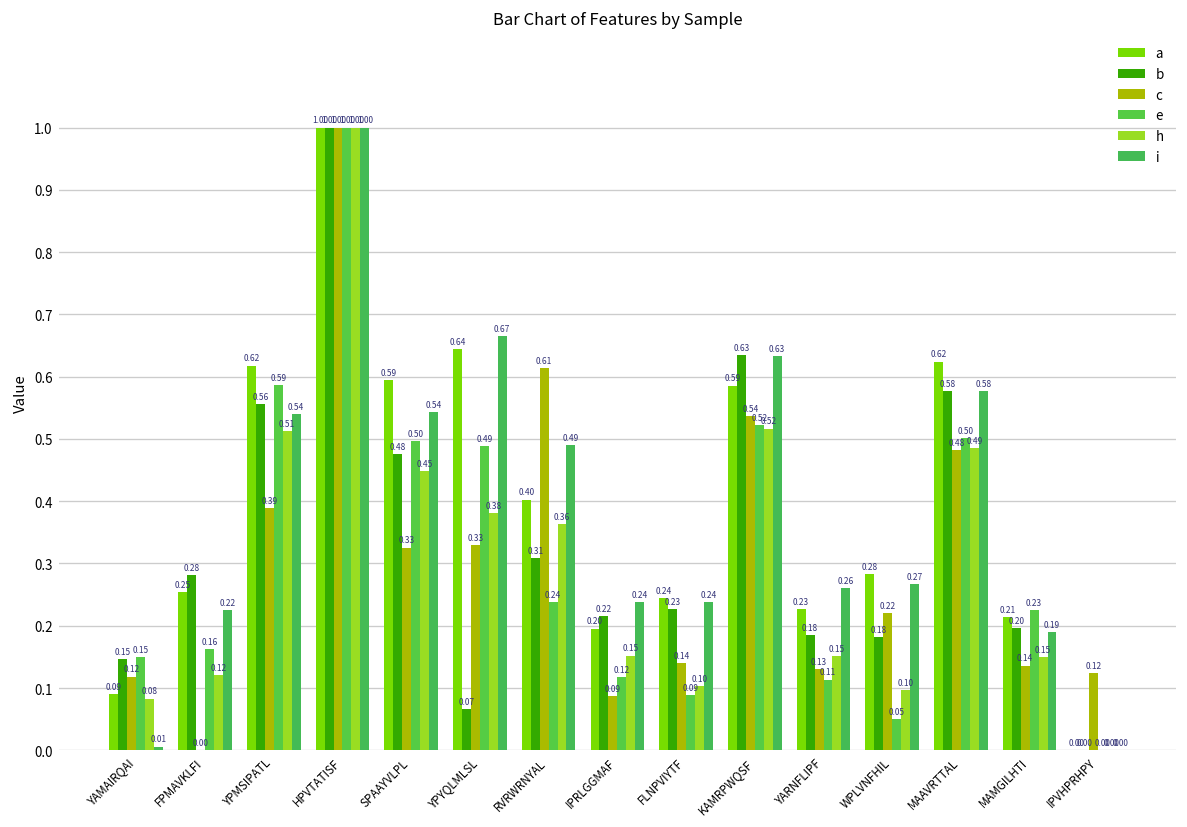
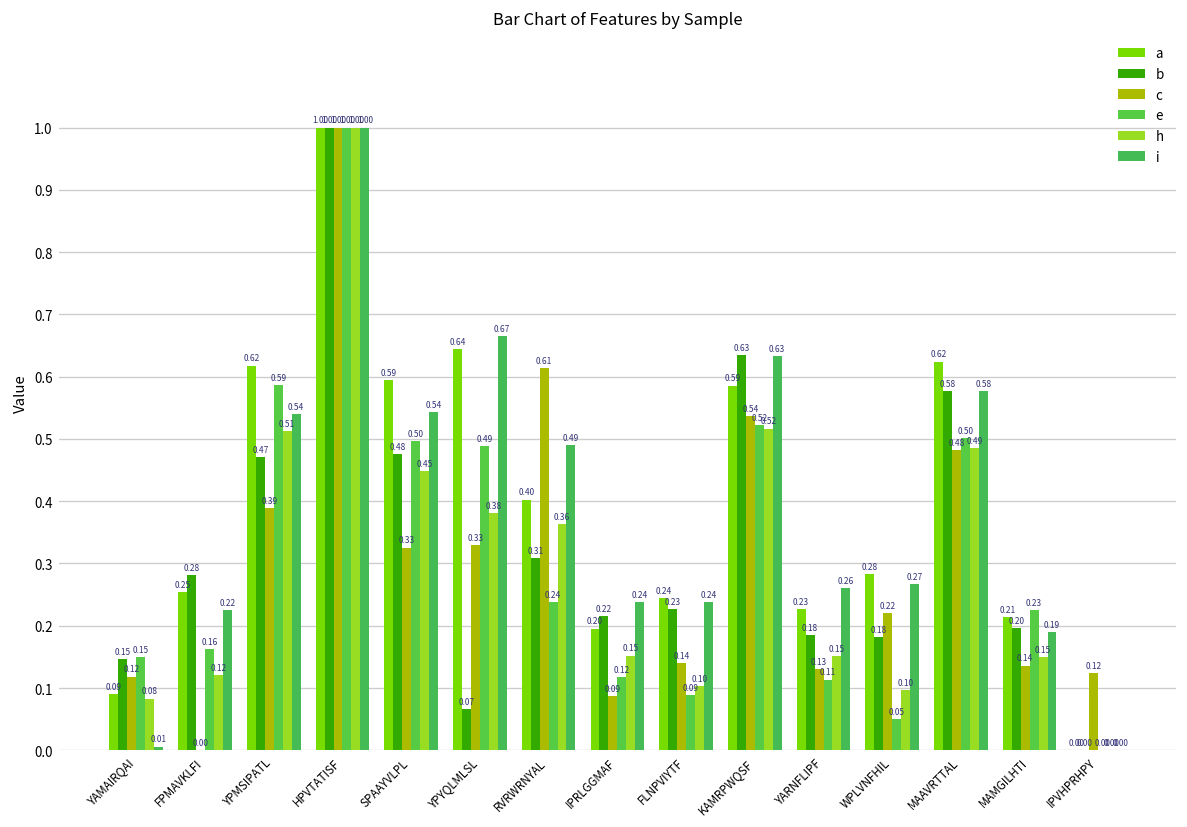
  {
    "b": {
      "YAMAIRQAI": 0.15,
      "FPMAVKLFI": 0.28,
-     "YPMSIPATL": 0.56,
+     "YPMSIPATL": 0.47,
      "SPAAYVLPL": 0.48,
      "YPYQLMLSL": 0.07,
      "RVRWRNYAL": 0.31,
      "IPRLGGMAF": 0.22,
      "FLNPVIYTF": 0.23,
      "KAMRPWQSF": 0.63,
      "YARNFLIPF": 0.18,
      "WPLVNFHIL": 0.18,
      "MAAVRTTAL": 0.58,
      "MAMGILHTI": 0.20
    }
  }
